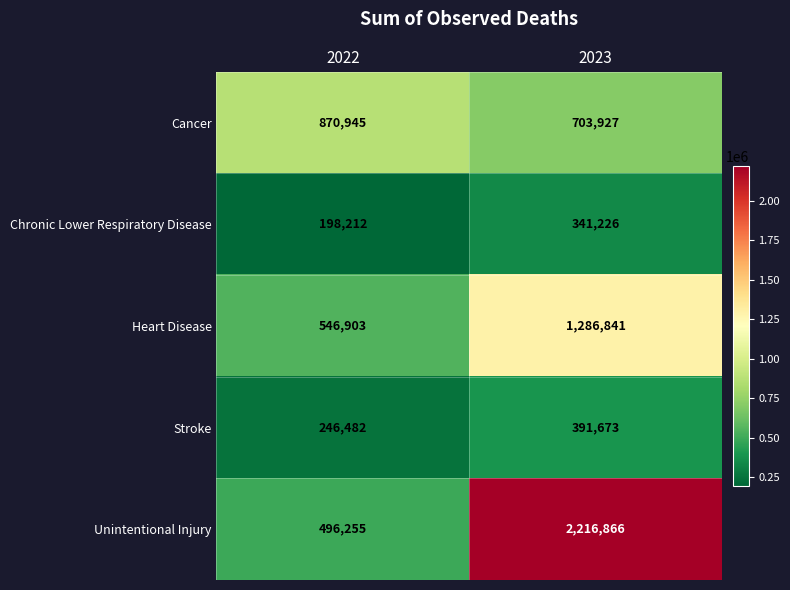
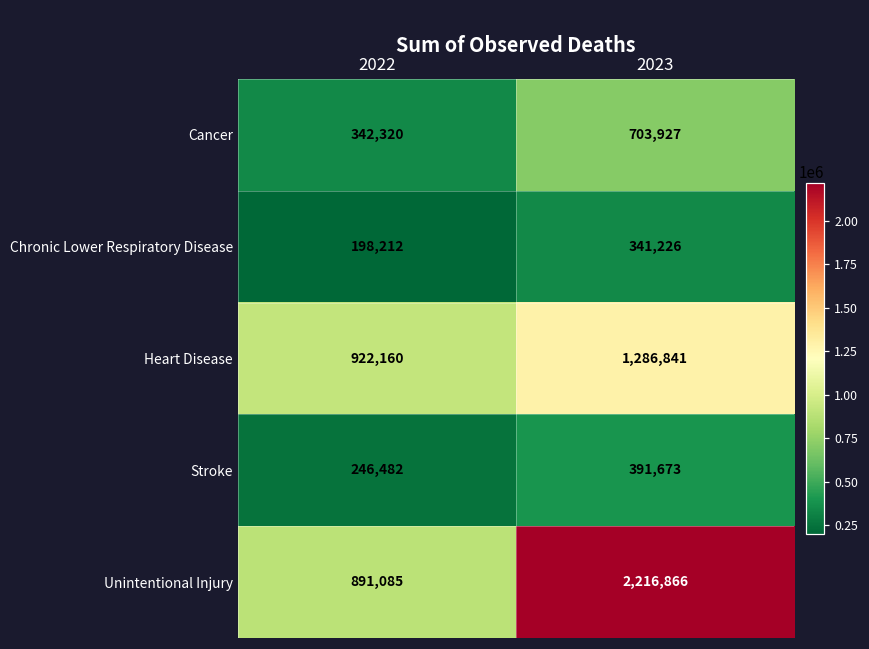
  {
    "Cancer": {
-     "2022": "870,945",
+     "2022": "342,320",
      "2023": "703,927"
    },
    "Chronic Lower Respiratory Disease": {
      "2022": "198,212",
      "2023": "341,226"
    },
    "Heart Disease": {
-     "2022": "546,903",
+     "2022": "922,160",
      "2023": "1,286,841"
    },
    "Stroke": {
      "2022": "246,482",
      "2023": "391,673"
    },
    "Unintentional Injury": {
-     "2022": "496,255",
+     "2022": "891,085",
      "2023": "2,216,866"
    }
  }
